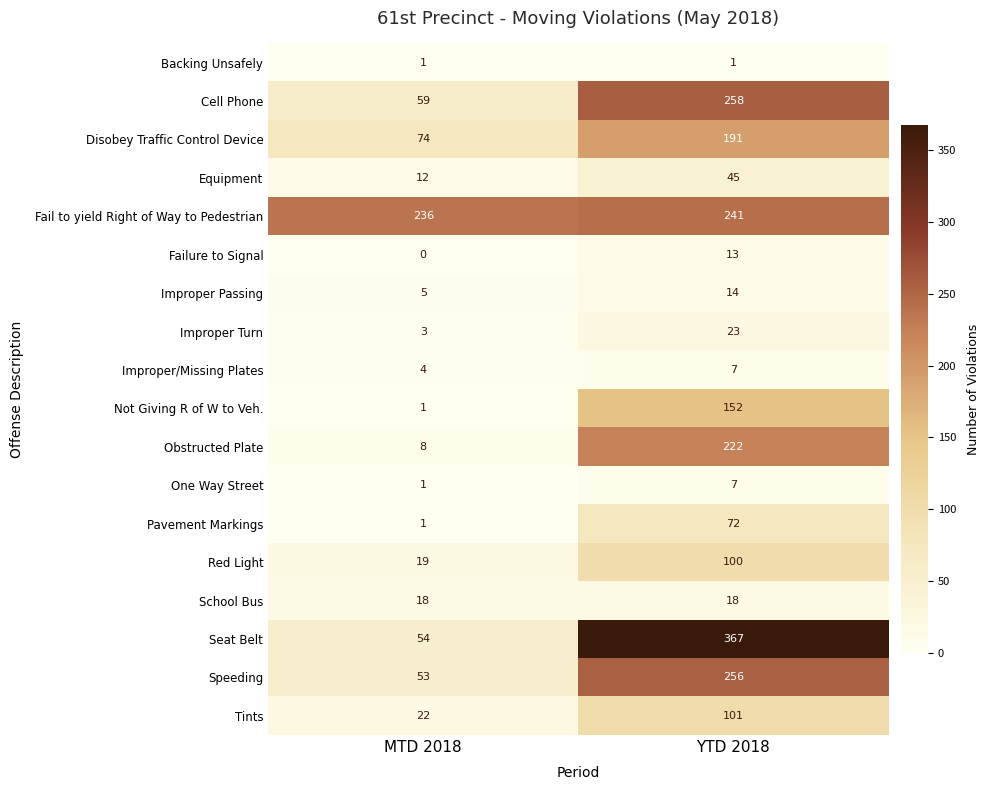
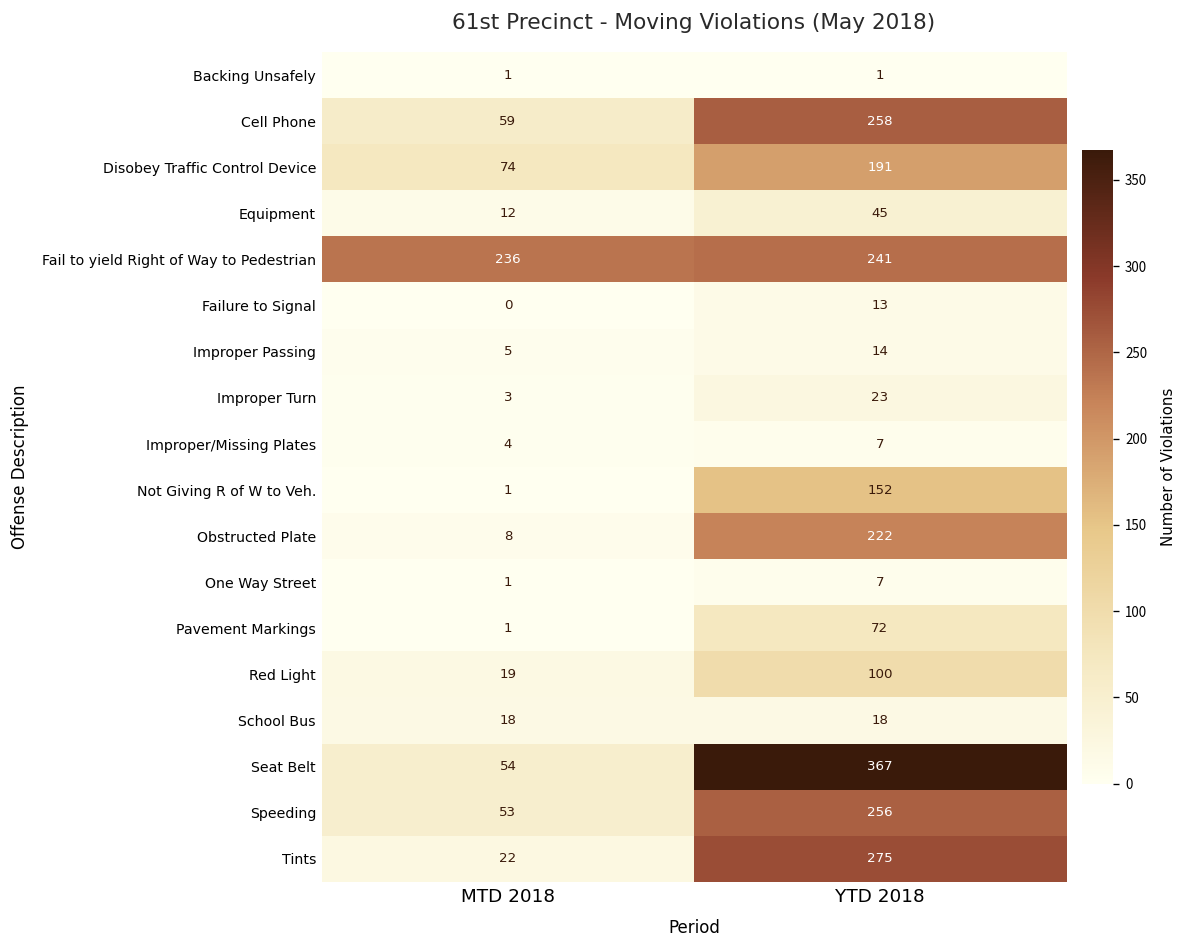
  {
    "Backing Unsafely": {
      "MTD 2018": 1,
      "YTD 2018": 1
    },
    "Cell Phone": {
      "MTD 2018": 59,
      "YTD 2018": 258
    },
    "Disobey Traffic Control Device": {
      "MTD 2018": 74,
      "YTD 2018": 191
    },
    "Equipment": {
      "MTD 2018": 12,
      "YTD 2018": 45
    },
    "Fail to yield Right of Way to Pedestrian": {
      "MTD 2018": 236,
      "YTD 2018": 241
    },
    "Failure to Signal": {
      "MTD 2018": 0,
      "YTD 2018": 13
    },
    "Improper Passing": {
      "MTD 2018": 5,
      "YTD 2018": 14
    },
    "Improper Turn": {
      "MTD 2018": 3,
      "YTD 2018": 23
    },
    "Improper/Missing Plates": {
      "MTD 2018": 4,
      "YTD 2018": 7
    },
    "Not Giving R of W to Veh.": {
      "MTD 2018": 1,
      "YTD 2018": 152
    },
    "Obstructed Plate": {
      "MTD 2018": 8,
      "YTD 2018": 222
    },
    "One Way Street": {
      "MTD 2018": 1,
      "YTD 2018": 7
    },
    "Pavement Markings": {
      "MTD 2018": 1,
      "YTD 2018": 72
    },
    "Red Light": {
      "MTD 2018": 19,
      "YTD 2018": 100
    },
    "School Bus": {
      "MTD 2018": 18,
      "YTD 2018": 18
    },
    "Seat Belt": {
      "MTD 2018": 54,
      "YTD 2018": 367
    },
    "Speeding": {
      "MTD 2018": 53,
      "YTD 2018": 256
    },
    "Tints": {
      "MTD 2018": 22,
-     "YTD 2018": 101
+     "YTD 2018": 275
    }
  }
